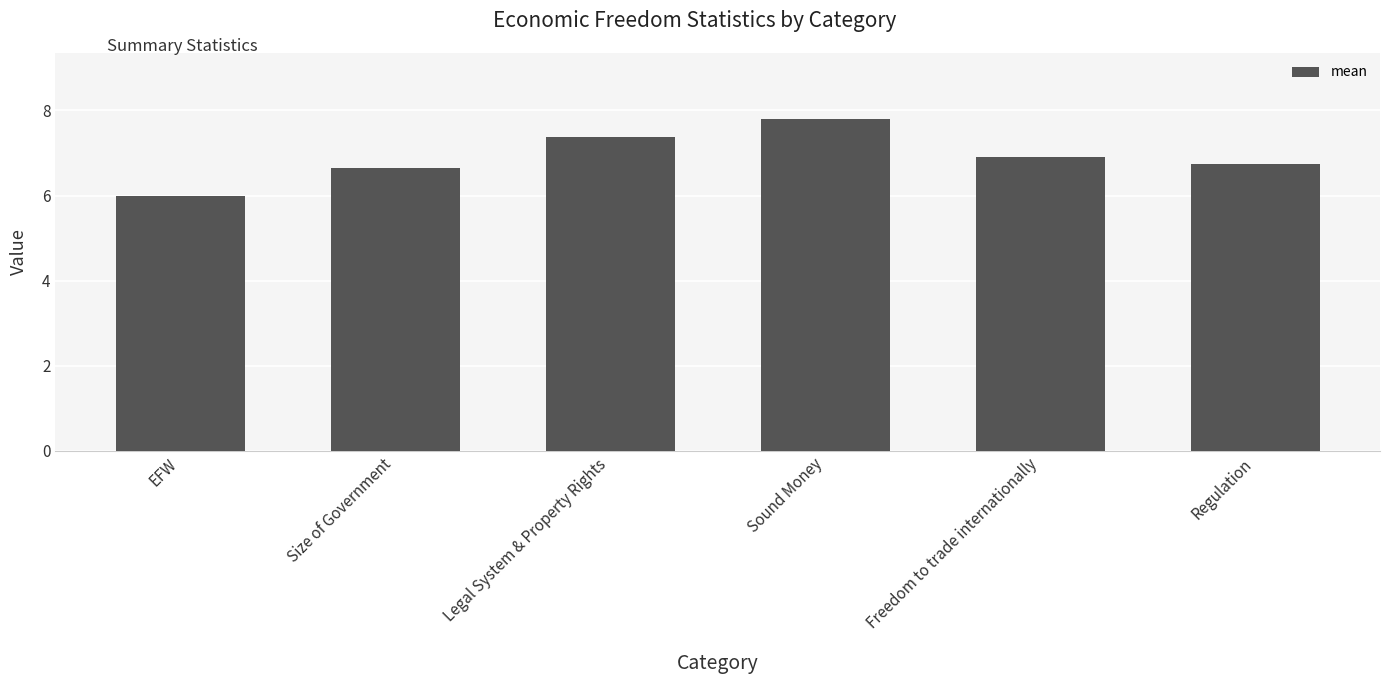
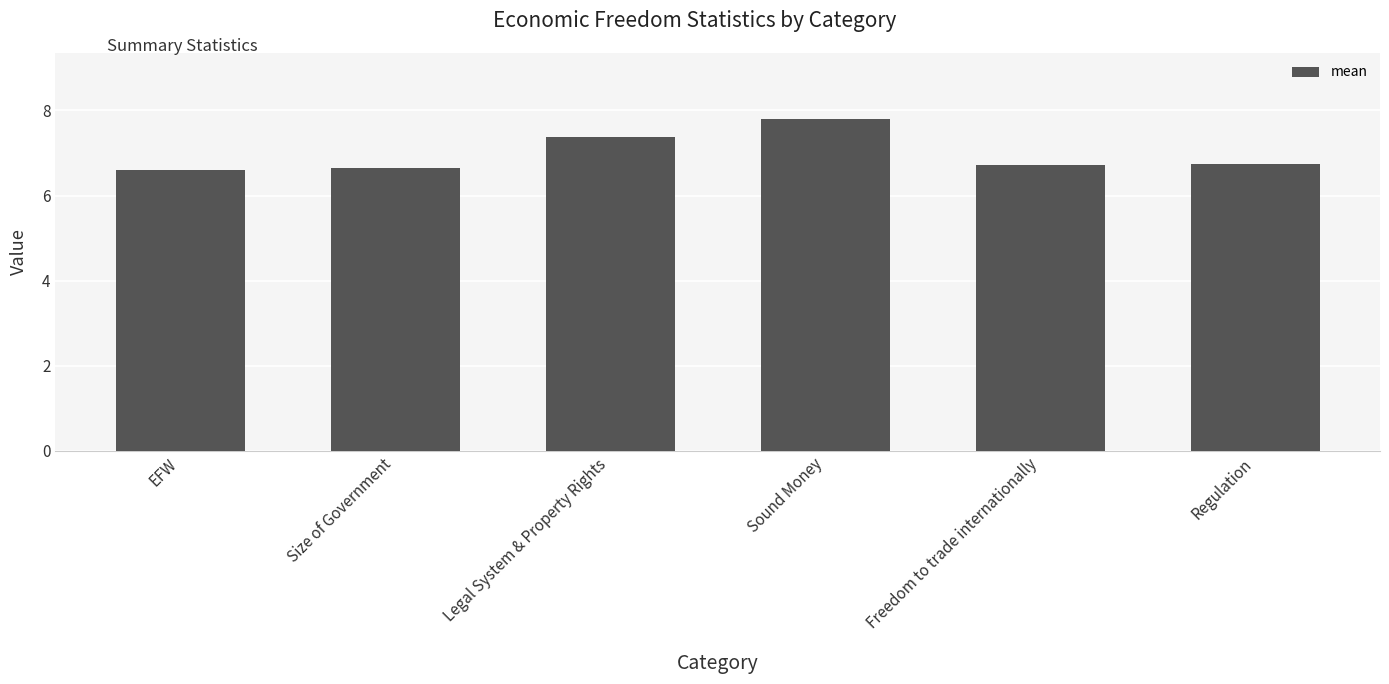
  {
-   "EFW": 6.0,
+   "EFW": 6.6,
    "Size of Government": 6.7,
    "Legal System & Property Rights": 7.4,
    "Sound Money": 7.8,
-   "Freedom to trade internationally": 6.9,
+   "Freedom to trade internationally": 6.7,
    "Regulation": 6.7
  }
